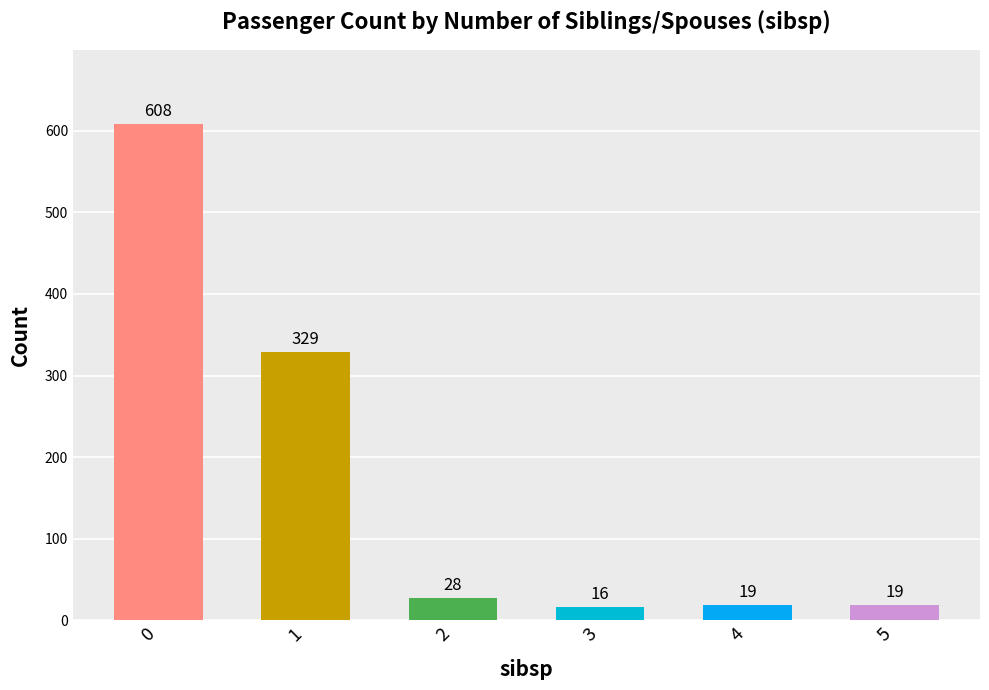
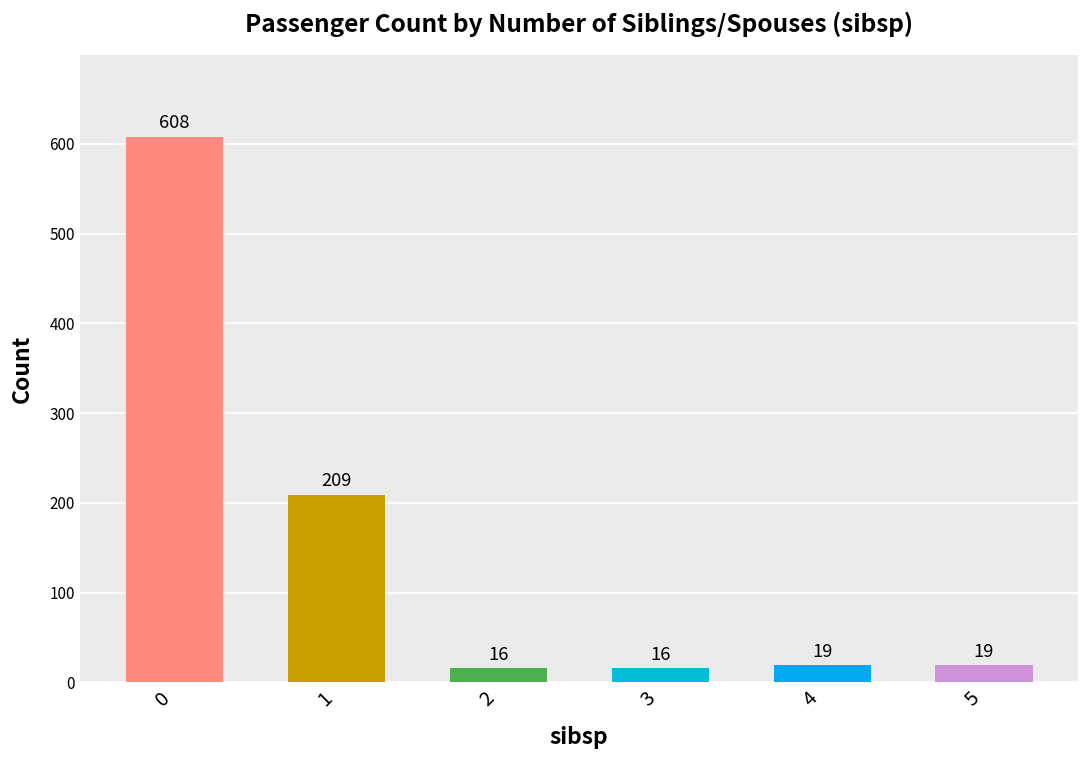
  {
    "0": 608,
-   "1": 329,
-   "2": 28,
+   "1": 209,
+   "2": 16,
    "3": 16,
    "4": 19,
    "5": 19
  }
